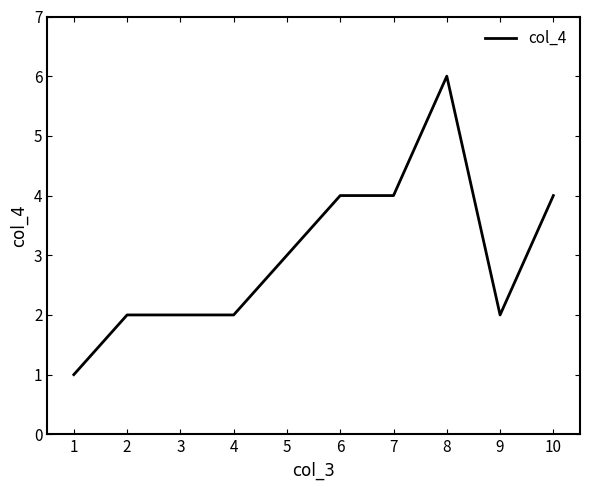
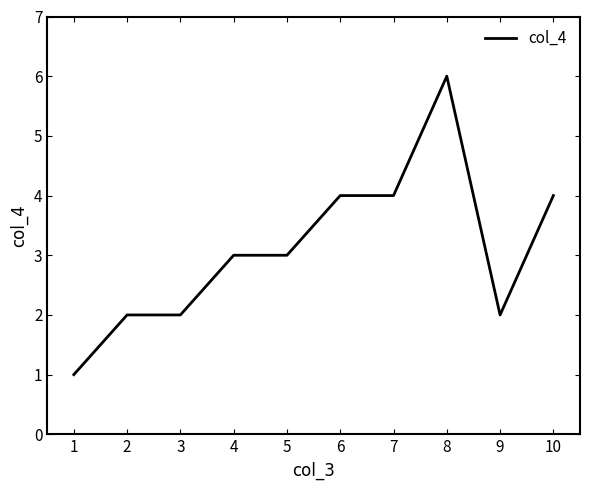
  {
    "1": 1,
    "2": 2,
    "3": 2,
-   "4": 2,
+   "4": 3,
    "5": 3,
    "6": 4,
    "7": 4,
    "8": 6,
    "9": 2,
    "10": 4
  }
